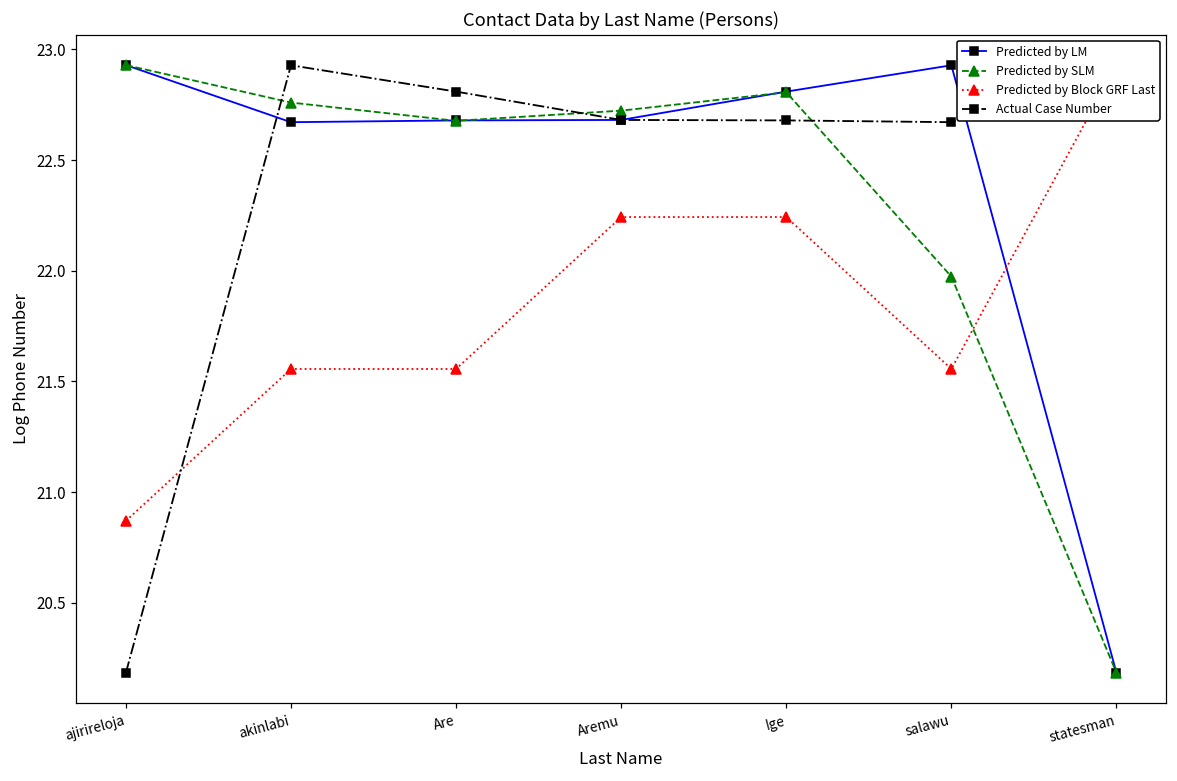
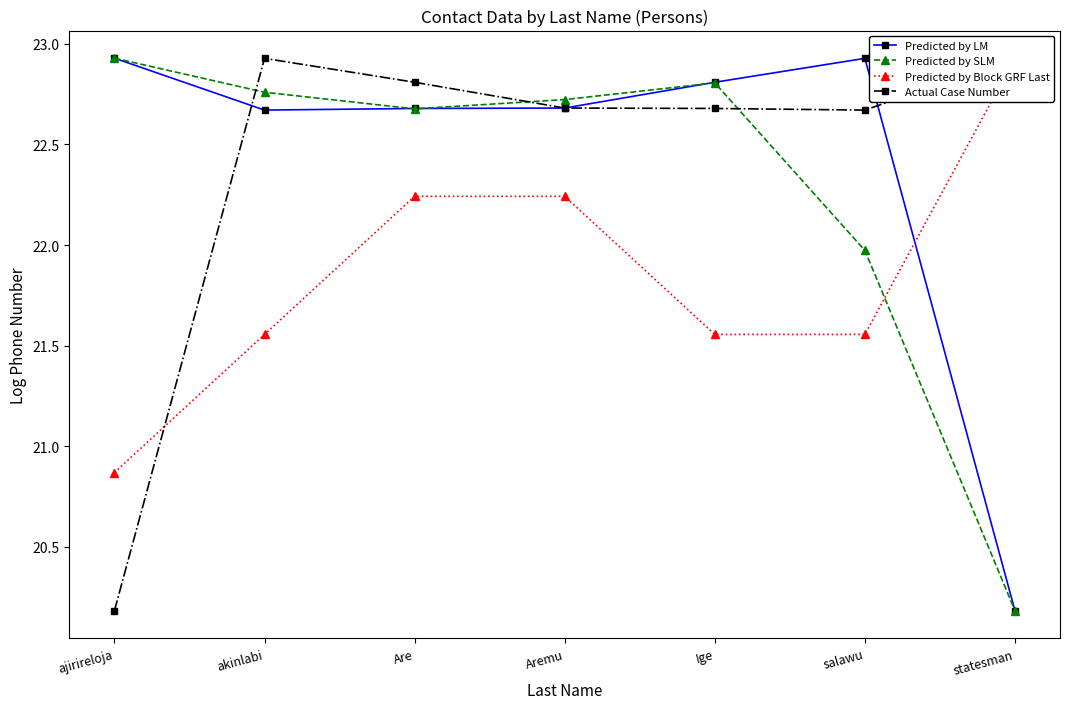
  {
    "Predicted by LM": {
      "akinlabi": 22.67,
      "salawu": 22.93
    },
    "Predicted by SLM": {
      "akinlabi": 22.76,
      "Aremu": 22.72,
      "salawu": 21.97
    },
    "Predicted by Block GRF Last": {
      "ajirireloja": 20.87,
      "akinlabi": 21.56,
-     "Are": 21.56,
+     "Are": 22.24,
      "Aremu": 22.24,
-     "Ige": 22.24,
+     "Ige": 21.56,
      "salawu": 21.56
    },
    "Actual Case Number": {
      "ajirireloja": 20.18,
      "akinlabi": 22.93,
      "Are": 22.81,
      "Ige": 22.68,
      "salawu": 22.67
    }
  }
